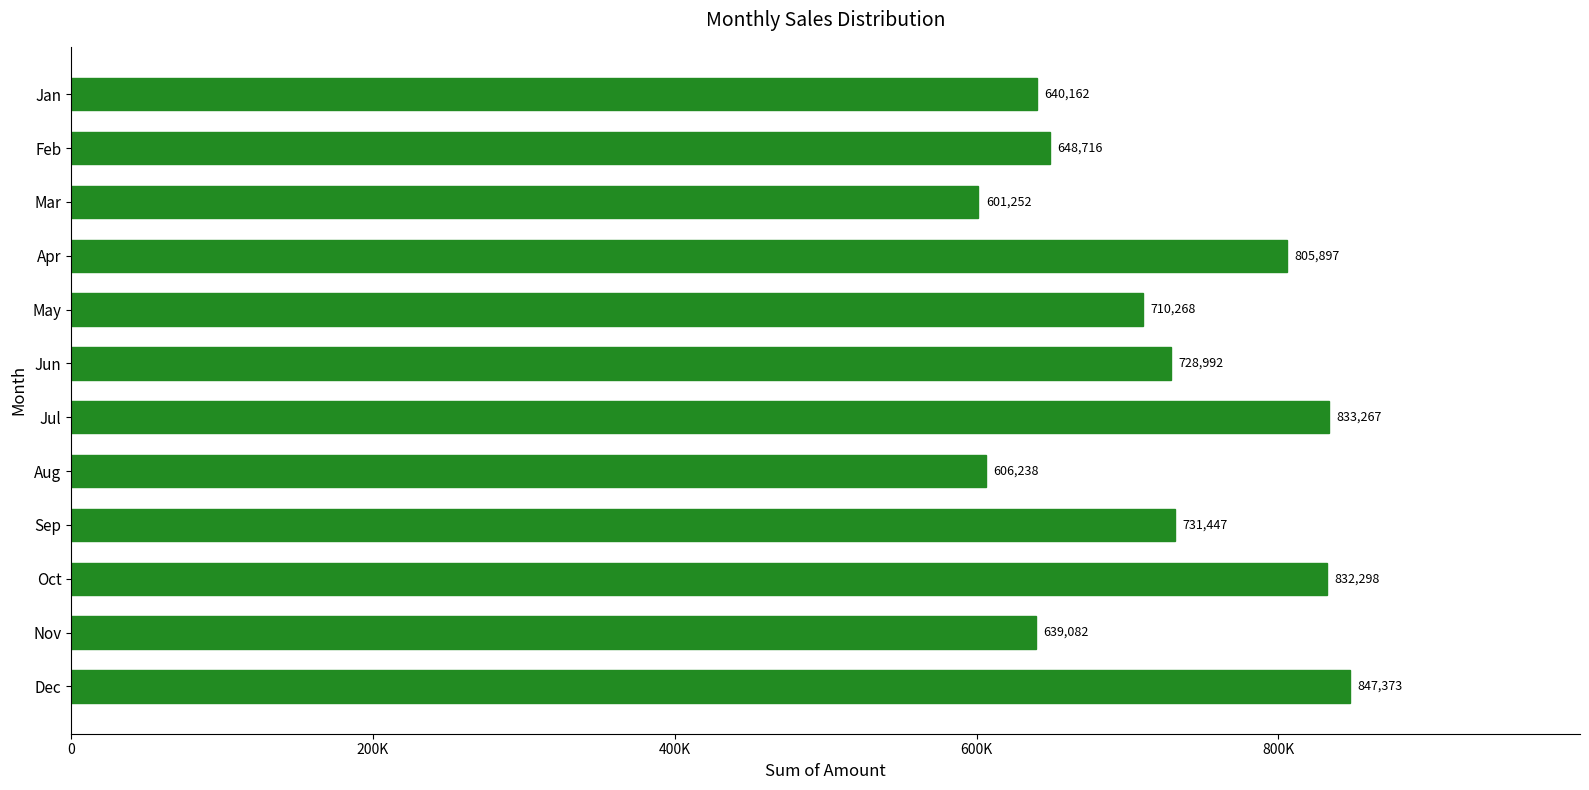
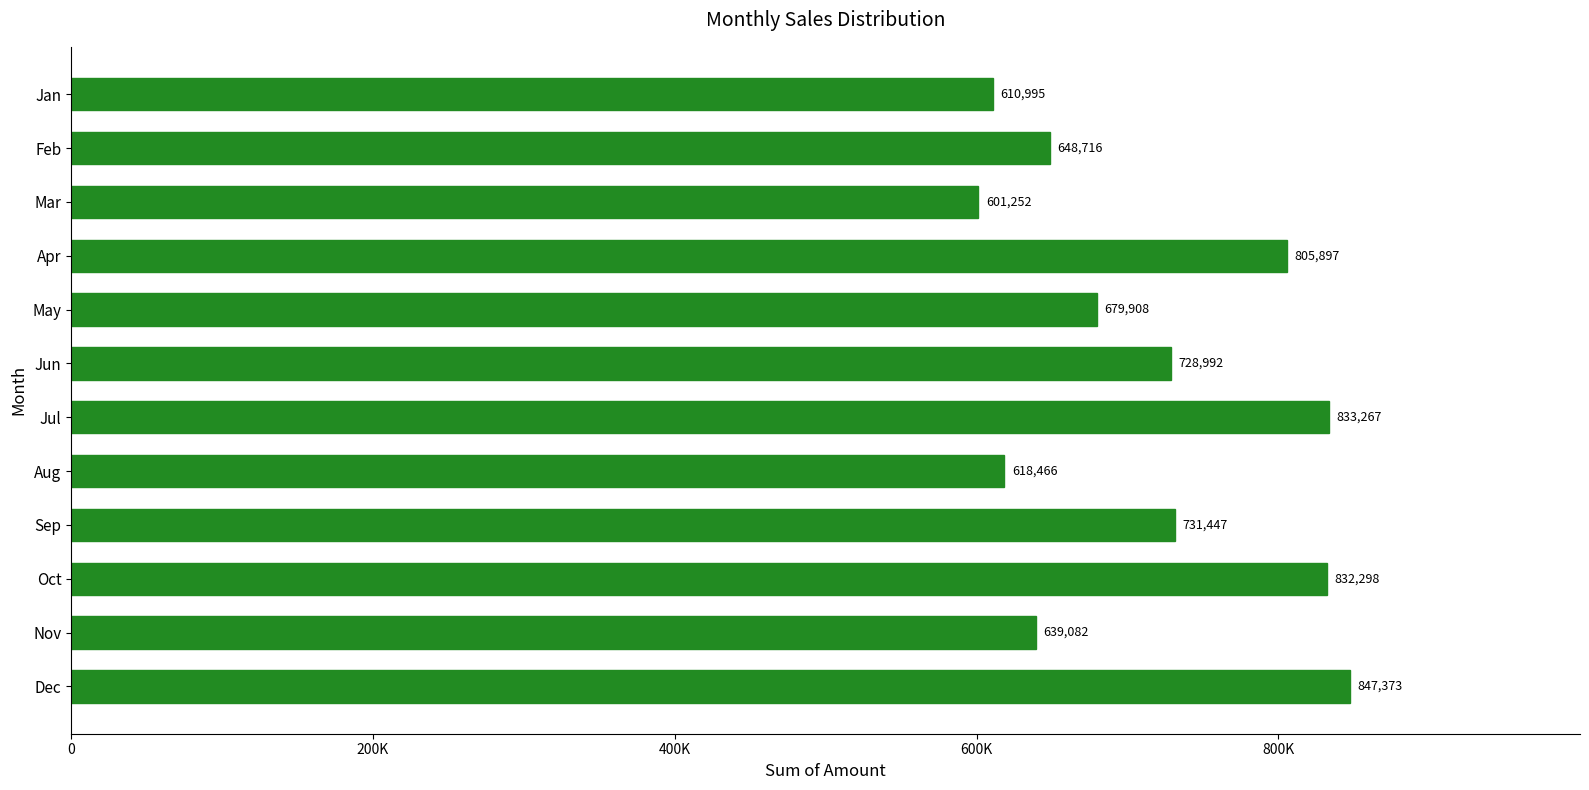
  {
-   "Jan": "640,162",
+   "Jan": "610,995",
    "Feb": "648,716",
    "Mar": "601,252",
    "Apr": "805,897",
-   "May": "710,268",
+   "May": "679,908",
    "Jun": "728,992",
    "Jul": "833,267",
-   "Aug": "606,238",
+   "Aug": "618,466",
    "Sep": "731,447",
    "Oct": "832,298",
    "Nov": "639,082",
    "Dec": "847,373"
  }
